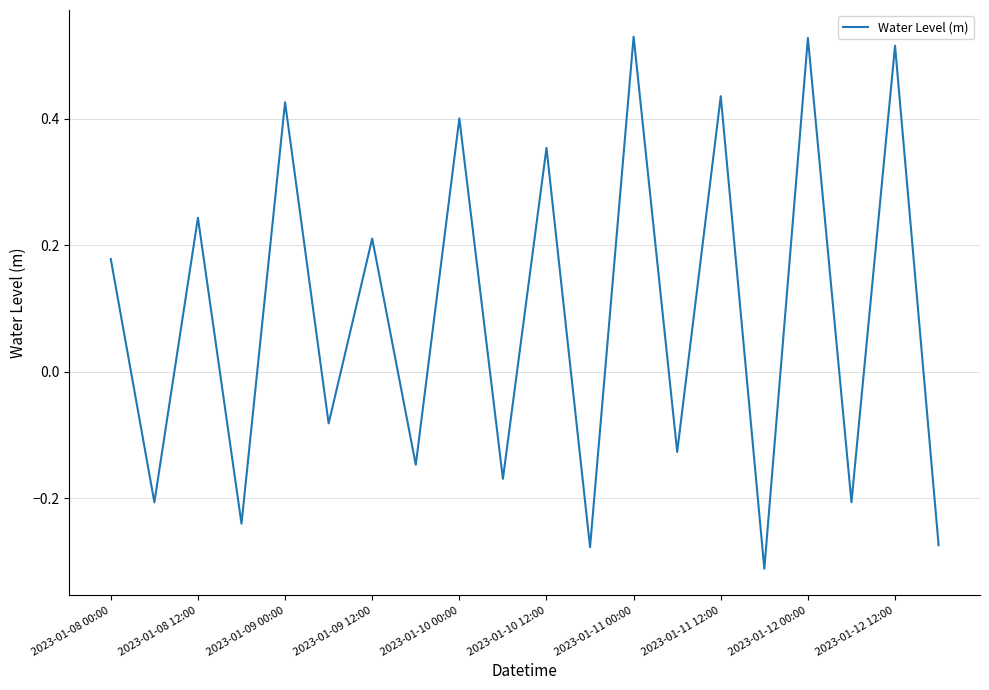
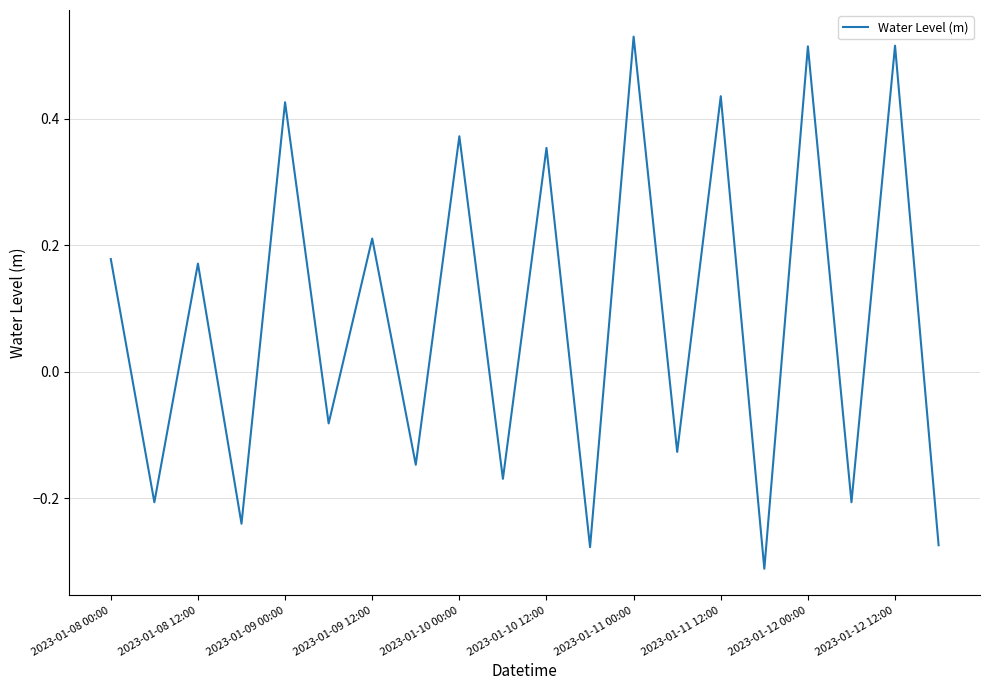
  {
    "2023-01-08 00:00": 0.18,
-   "2023-01-08 12:00": 0.24,
+   "2023-01-08 12:00": 0.17,
    "2023-01-09 00:00": 0.43,
    "2023-01-09 12:00": 0.21,
-   "2023-01-10 00:00": 0.40,
+   "2023-01-10 00:00": 0.37,
    "2023-01-10 12:00": 0.35,
    "2023-01-11 00:00": 0.53,
    "2023-01-11 12:00": 0.44,
-   "2023-01-12 00:00": 0.53,
+   "2023-01-12 00:00": 0.51,
    "2023-01-12 12:00": 0.52
  }
